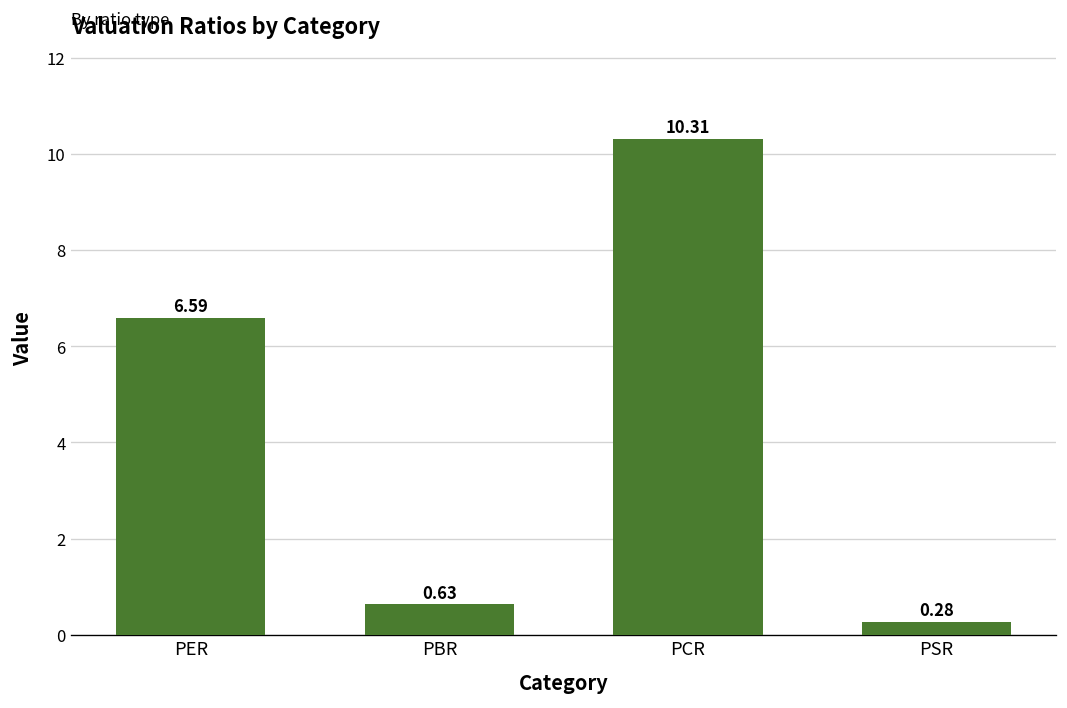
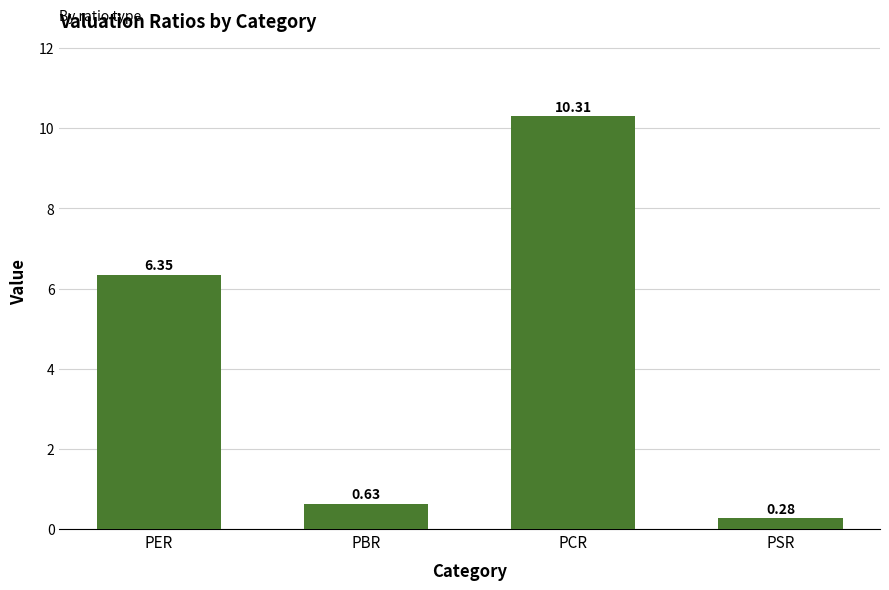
  {
-   "PER": 6.59,
+   "PER": 6.35,
    "PBR": 0.63,
    "PCR": 10.31,
    "PSR": 0.28
  }
